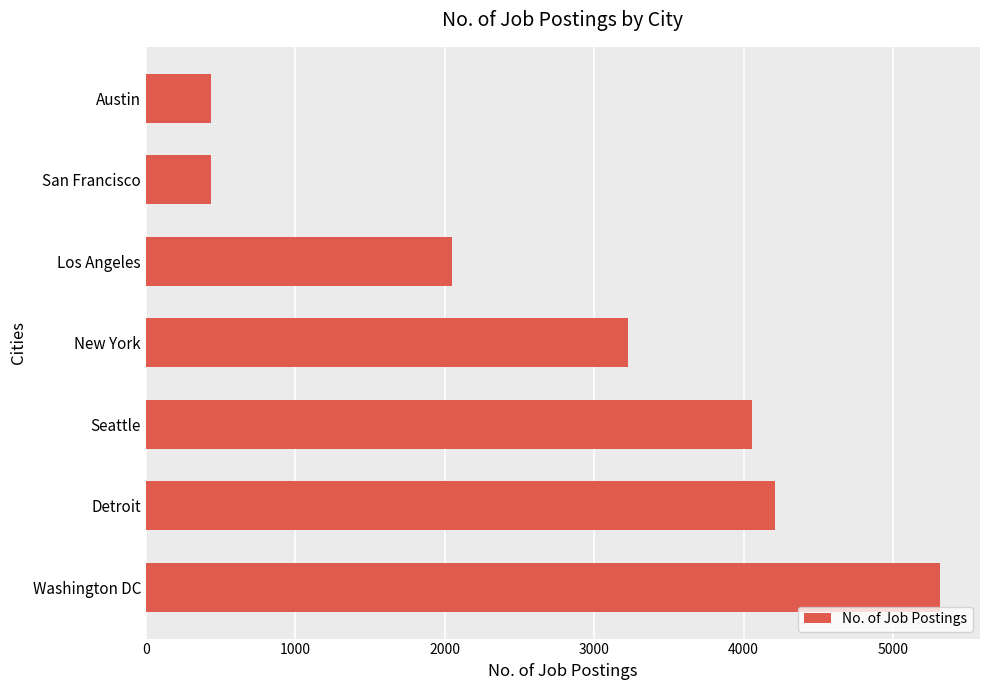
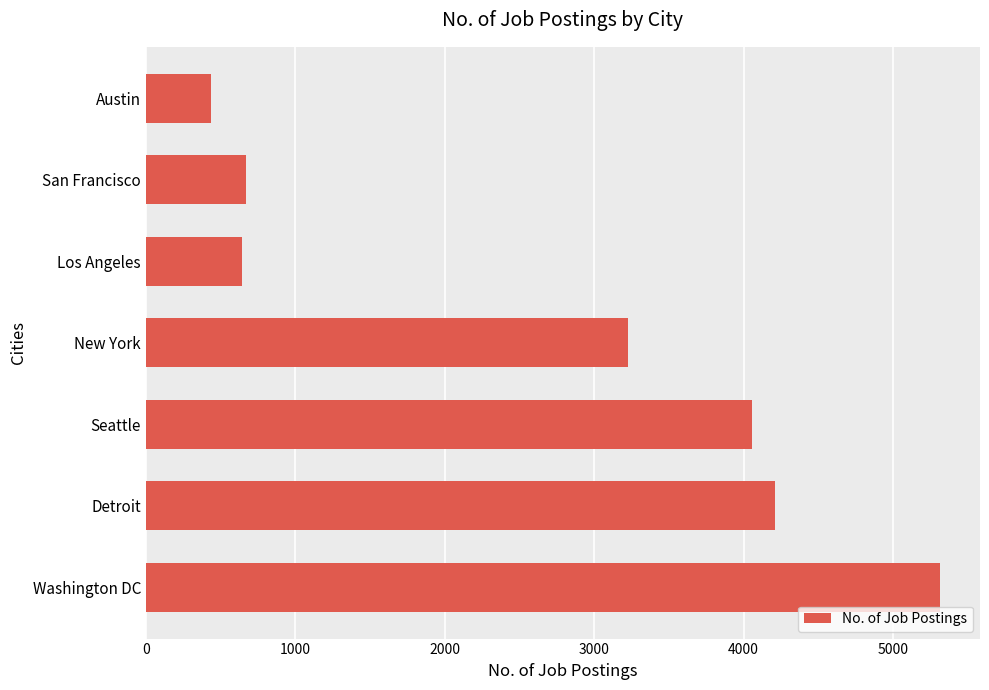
  {
    "Austin": 430,
-   "San Francisco": 440,
-   "Los Angeles": 2050,
+   "San Francisco": 670,
+   "Los Angeles": 640,
    "New York": 3230,
    "Seattle": 4060,
    "Detroit": 4210,
    "Washington DC": 5320
  }
